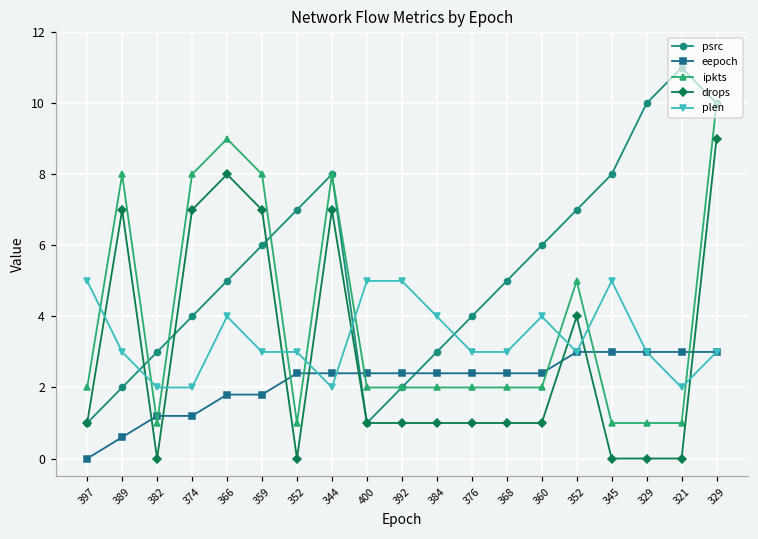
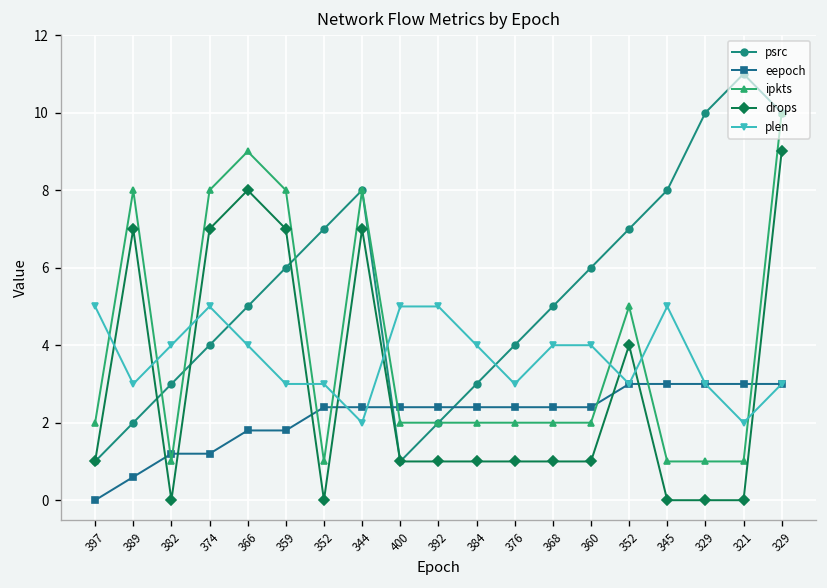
  {
    "plen": {
      "397": 5,
      "389": 3,
-     "382": 2,
-     "374": 2,
+     "382": 4,
+     "374": 5,
      "366": 4,
      "359": 3,
      "344": 2,
      "400": 5,
      "392": 5,
      "384": 4,
      "376": 3,
-     "368": 3,
+     "368": 4,
      "360": 4,
      "345": 5,
      "321": 2
    }
  }
